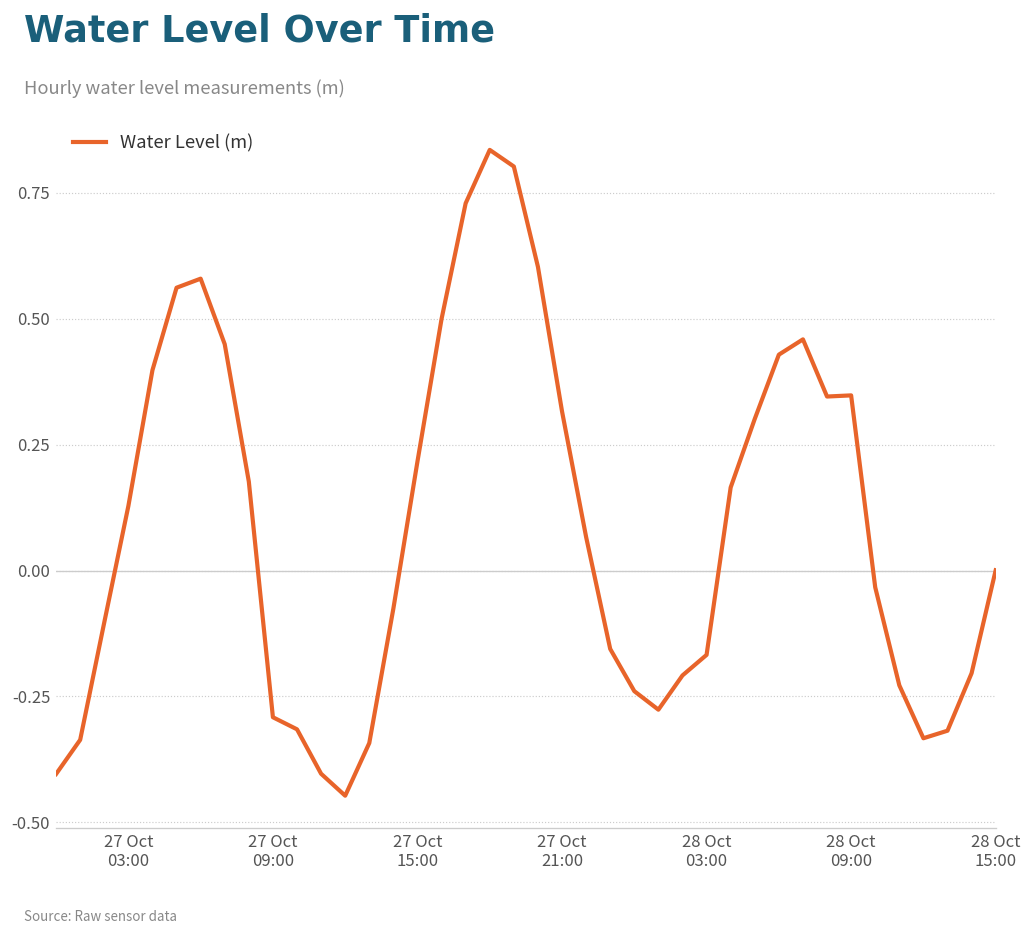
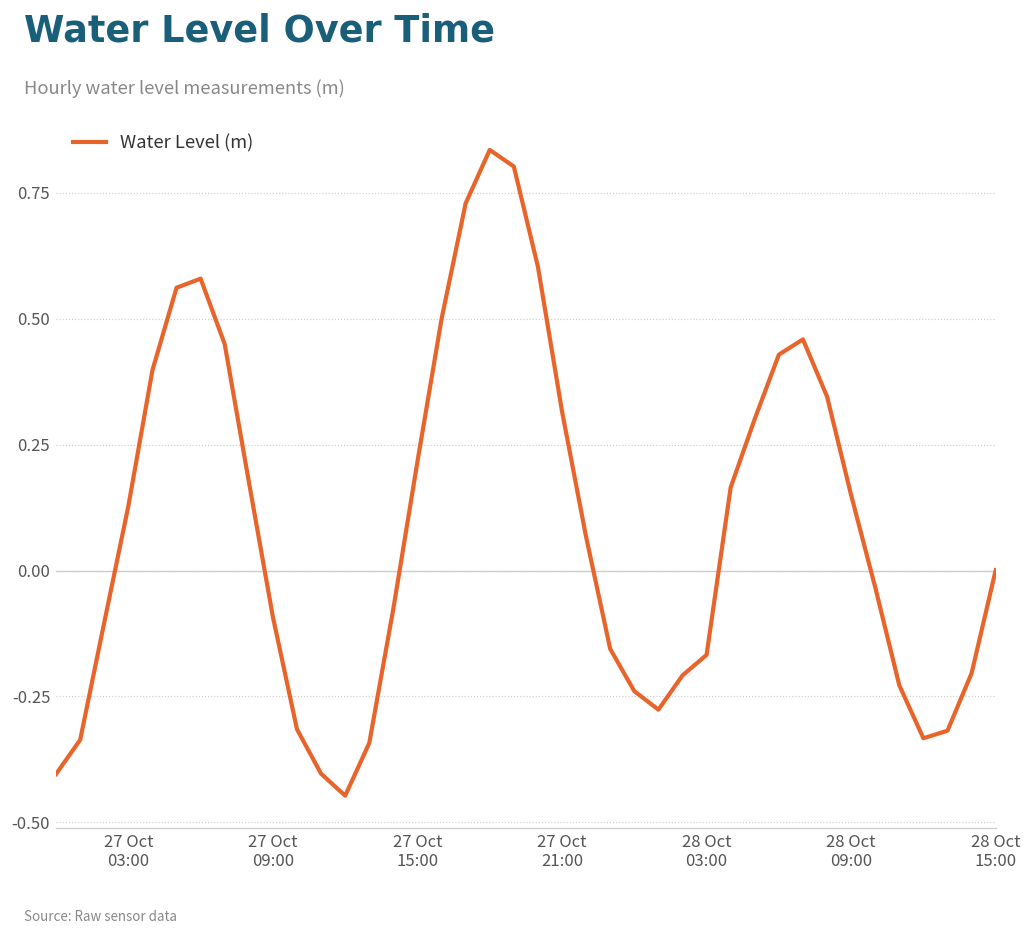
  {
    "27 Oct 03:00": 0.13,
-   "27 Oct 09:00": -0.29,
+   "27 Oct 09:00": -0.09,
    "27 Oct 15:00": 0.22,
    "27 Oct 21:00": 0.32,
    "28 Oct 03:00": -0.17,
-   "28 Oct 09:00": 0.35,
+   "28 Oct 09:00": 0.15,
    "28 Oct 15:00": 0.00
  }
